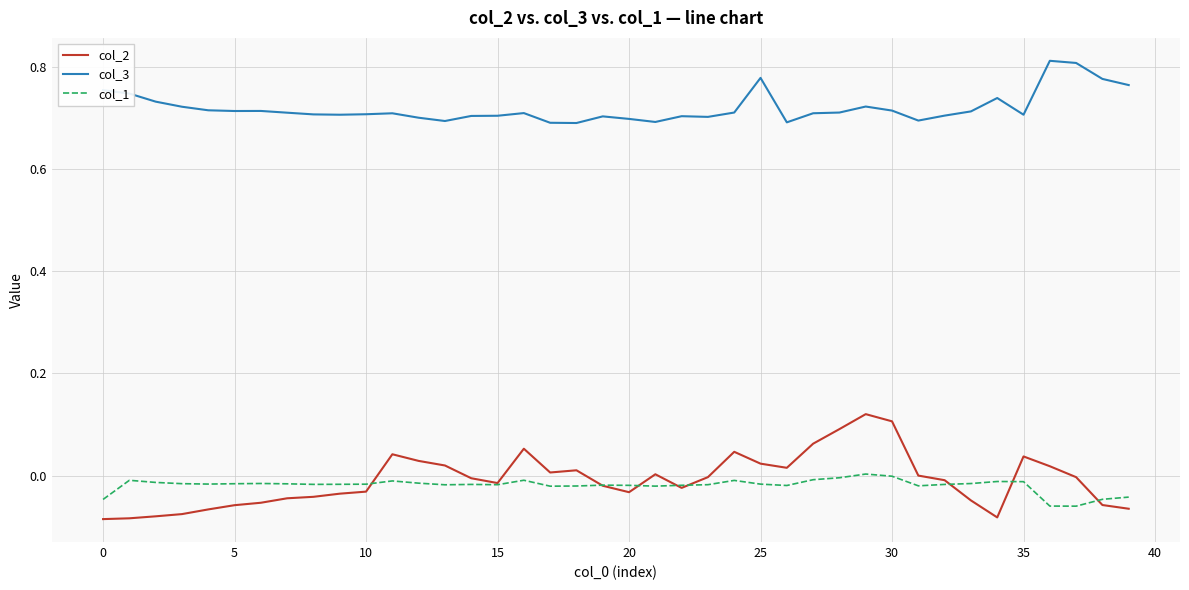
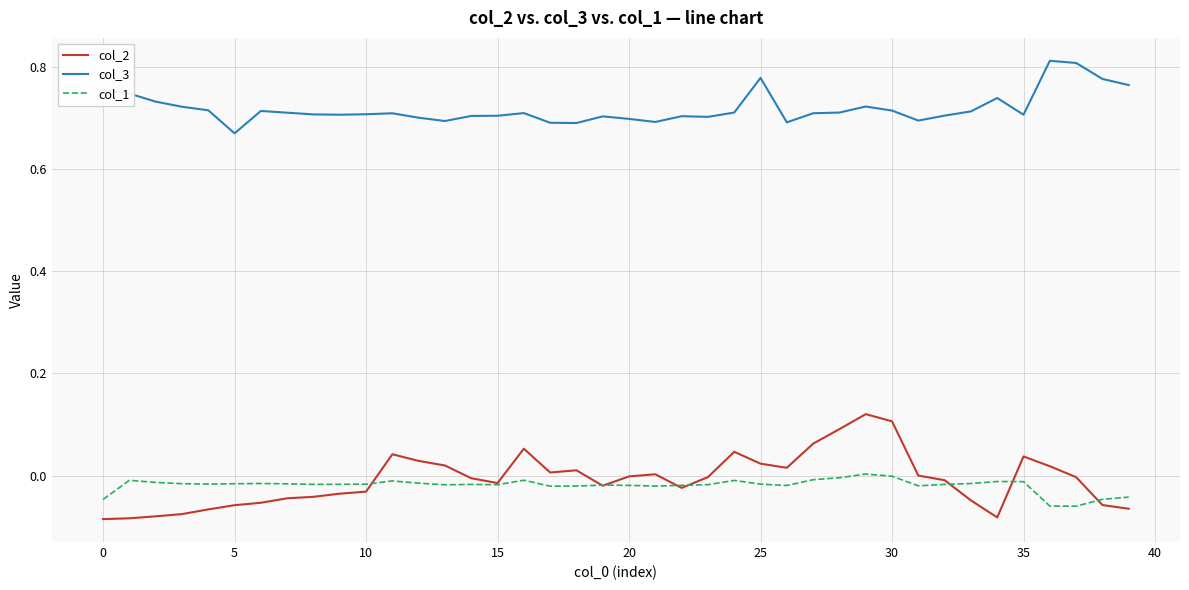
  {
    "col_2": {
      "0": -0.08,
      "5": -0.06,
      "10": -0.03,
-     "20": -0.03,
+     "20": 0.00,
      "25": 0.02,
      "30": 0.11,
      "35": 0.04
    },
    "col_3": {
-     "5": 0.71,
+     "5": 0.67,
      "10": 0.71,
      "15": 0.70,
      "20": 0.70,
      "25": 0.78,
      "30": 0.71,
      "35": 0.71
    },
    "col_1": {
      "0": -0.05,
      "5": -0.02,
      "10": -0.02,
      "20": -0.02,
      "25": -0.02,
      "30": 0.00,
      "35": -0.01
    }
  }
